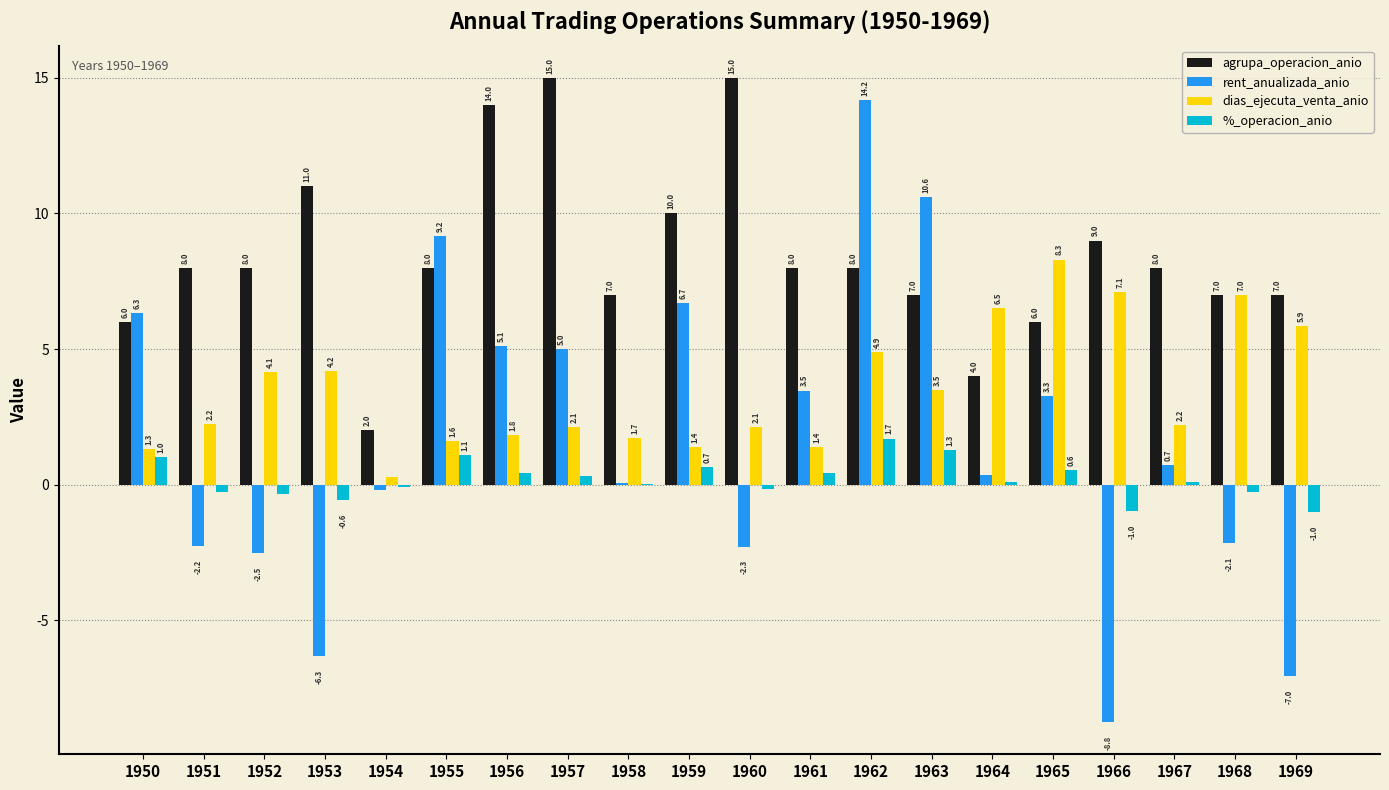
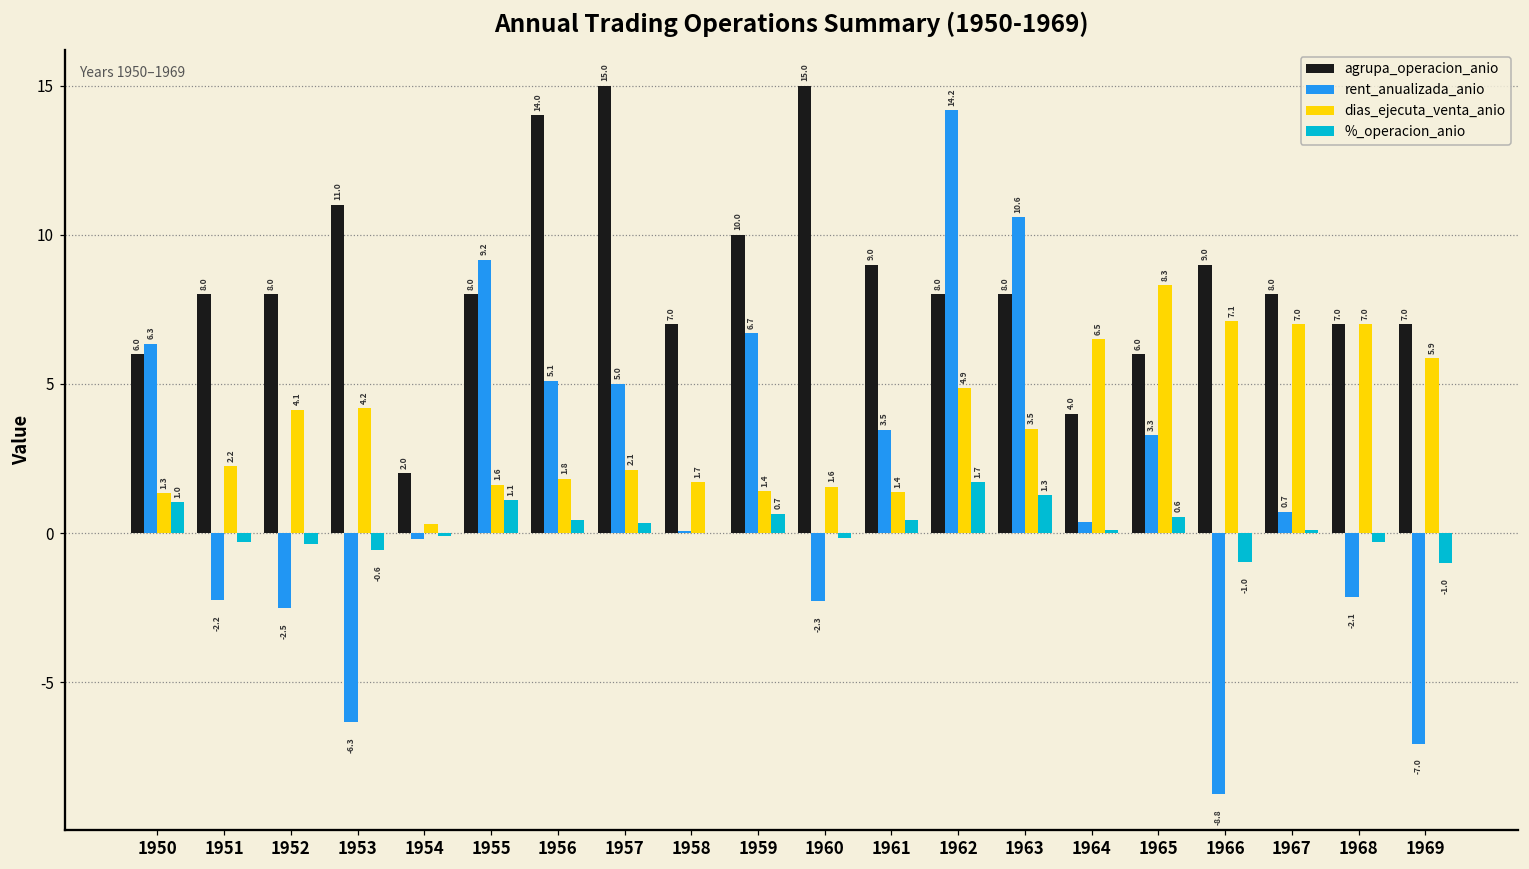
  {
    "agrupa_operacion_anio": {
      "1950": 6.0,
      "1951": 8.0,
      "1952": 8.0,
      "1953": 11.0,
      "1954": 2.0,
      "1955": 8.0,
      "1956": 14.0,
      "1957": 15.0,
      "1958": 7.0,
      "1959": 10.0,
      "1960": 15.0,
-     "1961": 8.0,
+     "1961": 9.0,
      "1962": 8.0,
-     "1963": 7.0,
+     "1963": 8.0,
      "1964": 4.0,
      "1965": 6.0,
      "1966": 9.0,
      "1967": 8.0,
      "1968": 7.0,
      "1969": 7.0
    },
    "dias_ejecuta_venta_anio": {
      "1950": 1.3,
      "1951": 2.2,
      "1952": 4.1,
      "1953": 4.2,
      "1955": 1.6,
      "1956": 1.8,
      "1957": 2.1,
      "1958": 1.7,
      "1959": 1.4,
-     "1960": 2.1,
+     "1960": 1.6,
      "1961": 1.4,
      "1962": 4.9,
      "1963": 3.5,
      "1964": 6.5,
      "1965": 8.3,
      "1966": 7.1,
-     "1967": 2.2,
+     "1967": 7.0,
      "1968": 7.0,
      "1969": 5.9
    }
  }
